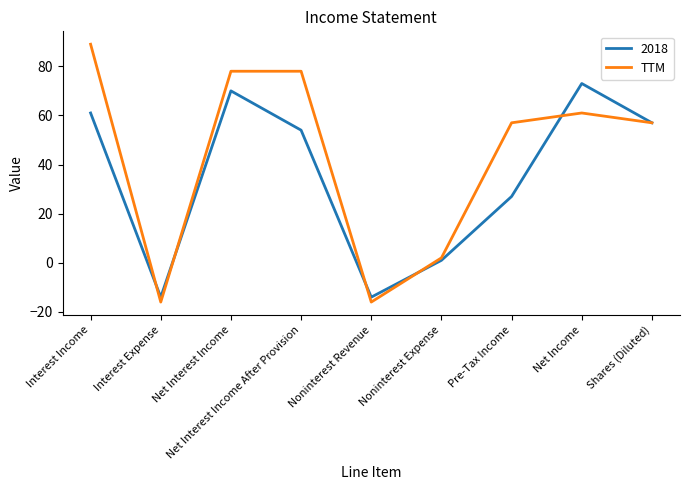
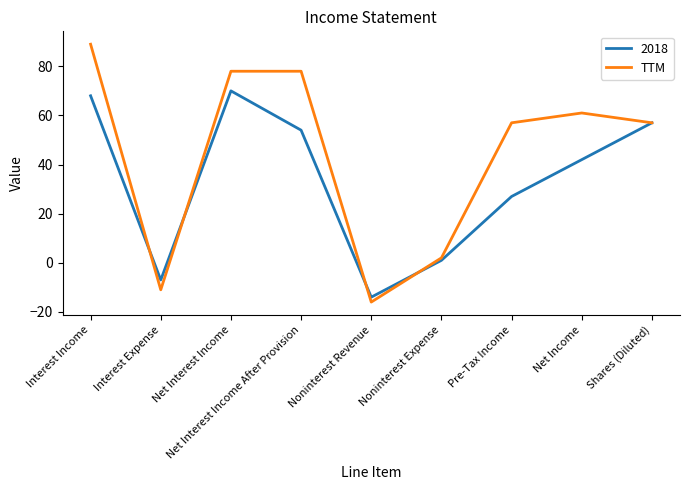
  {
    "2018": {
-     "Interest Income": 61,
-     "Interest Expense": -14,
+     "Interest Income": 68,
+     "Interest Expense": -7,
      "Net Interest Income": 70,
      "Net Interest Income After Provision": 54,
      "Noninterest Revenue": -14,
      "Pre-Tax Income": 27,
-     "Net Income": 73
+     "Net Income": 42
    },
    "TTM": {
      "Interest Income": 89,
-     "Interest Expense": -16,
+     "Interest Expense": -11,
      "Net Interest Income": 78,
      "Net Interest Income After Provision": 78,
      "Noninterest Revenue": -16,
      "Pre-Tax Income": 57,
      "Net Income": 61
    }
  }
